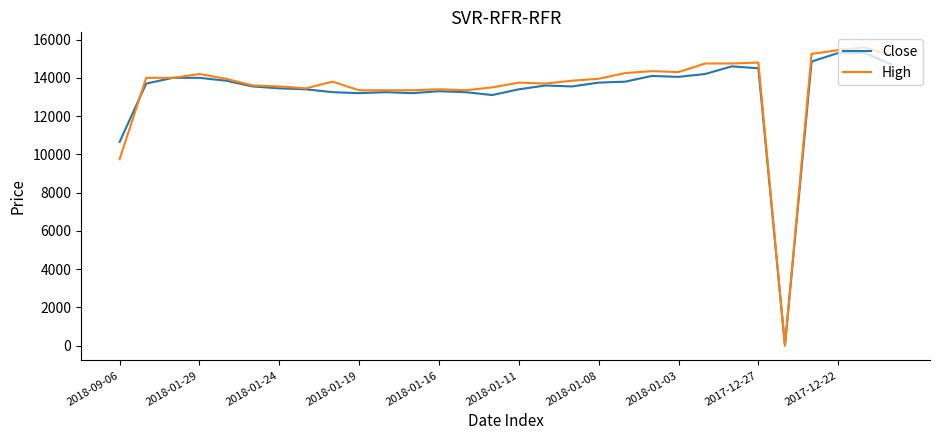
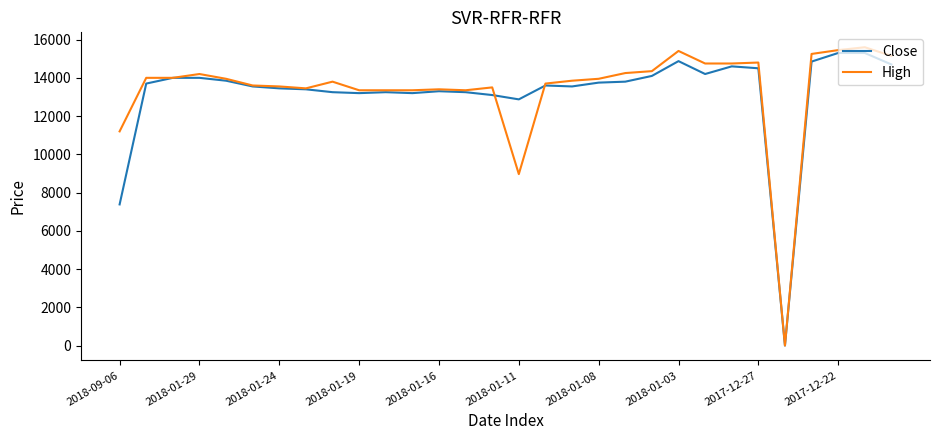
  {
    "Close": {
-     "2018-09-06": 10700,
+     "2018-09-06": 7400,
      "2018-01-29": 14000,
      "2018-01-19": 13200,
-     "2018-01-11": 13400,
+     "2018-01-11": 12900,
      "2018-01-08": 13800,
-     "2018-01-03": 14100
+     "2018-01-03": 14900
    },
    "High": {
-     "2018-09-06": 9700,
+     "2018-09-06": 11200,
      "2018-01-29": 14200,
      "2018-01-19": 13400,
-     "2018-01-11": 13800,
+     "2018-01-11": 9000,
      "2018-01-08": 14000,
-     "2018-01-03": 14300
+     "2018-01-03": 15400
    }
  }
